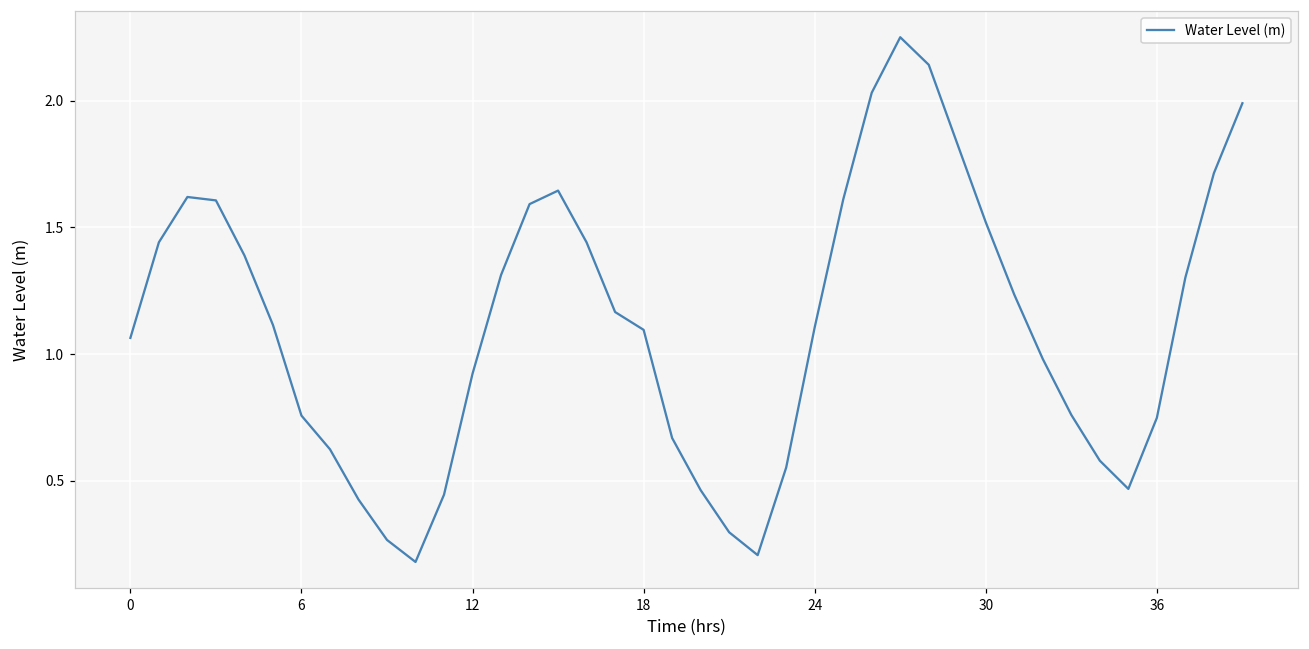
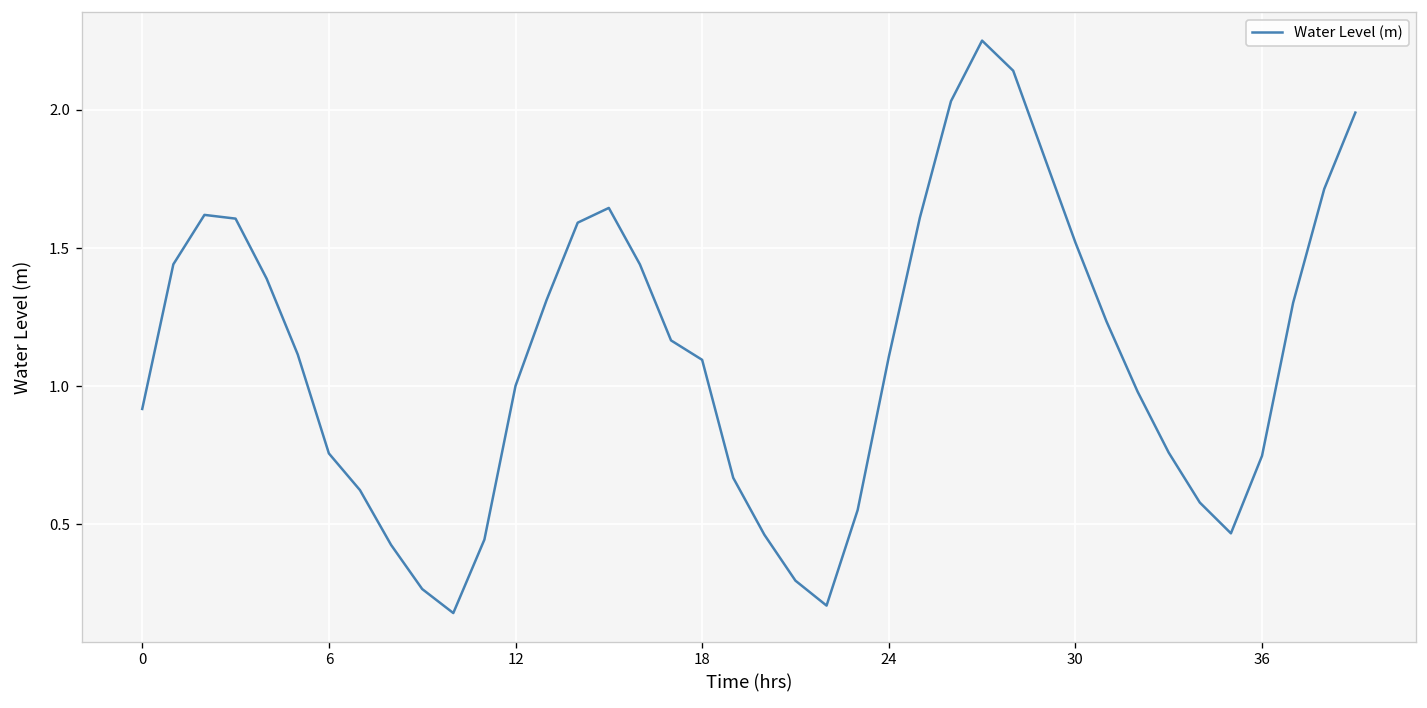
  {
-   "0": 1.06,
+   "0": 0.92,
    "6": 0.76,
-   "12": 0.92,
+   "12": 1.00,
    "18": 1.10,
    "24": 1.11,
    "30": 1.52,
    "36": 0.75
  }
